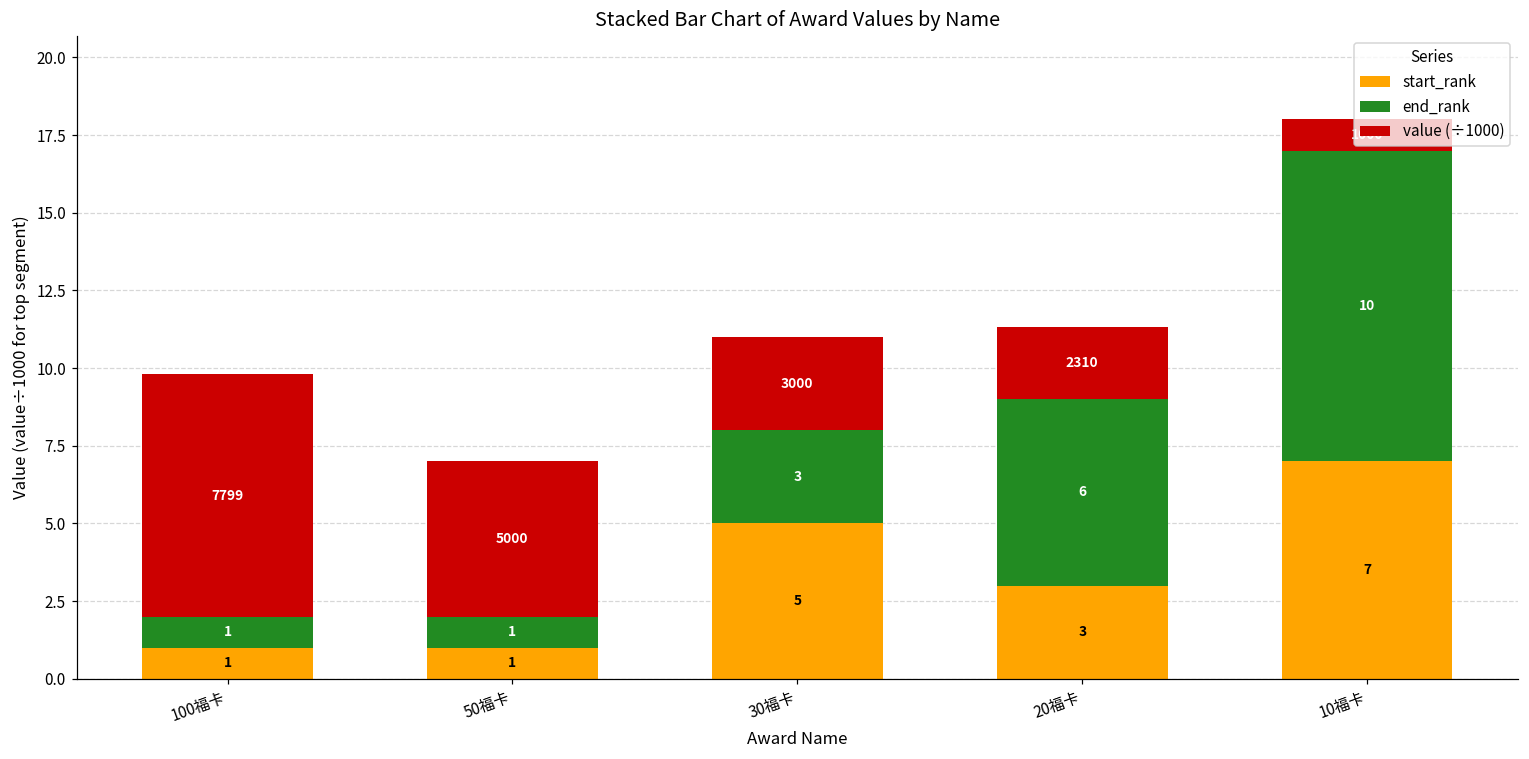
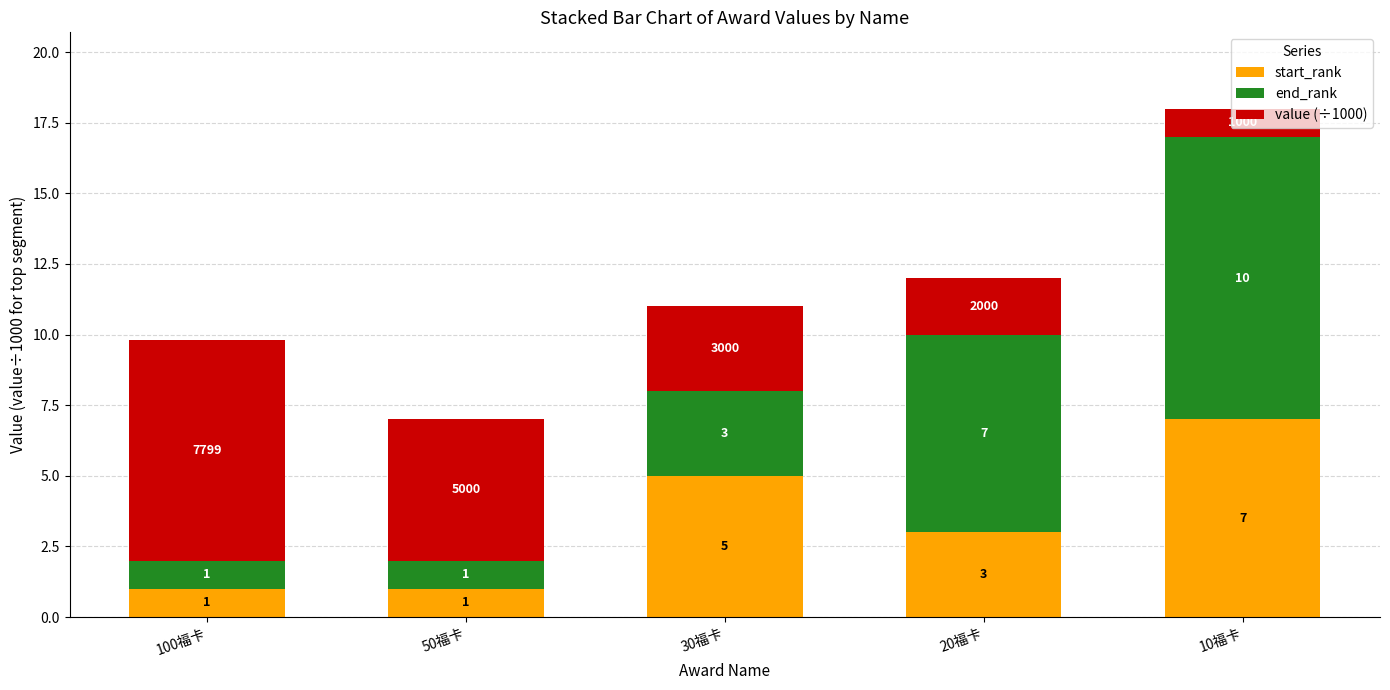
  {
    "start_rank": {
      "100福卡": 1,
      "50福卡": 1,
      "30福卡": 5,
      "20福卡": 3,
      "10福卡": 7
    },
    "end_rank": {
      "100福卡": 1,
      "50福卡": 1,
      "30福卡": 3,
-     "20福卡": 6,
+     "20福卡": 7,
      "10福卡": 10
    },
    "value (÷1000)": {
-     "20福卡": 2310
+     "20福卡": 2000
    }
  }
